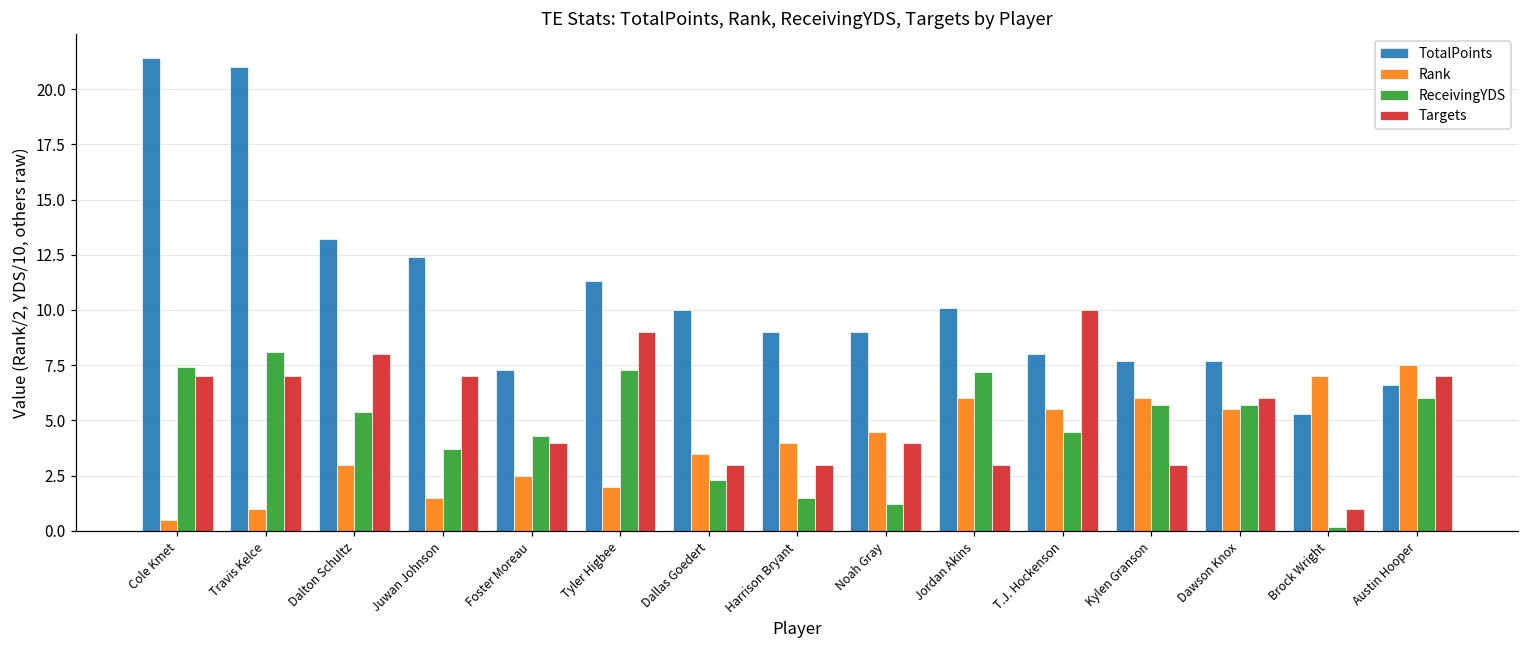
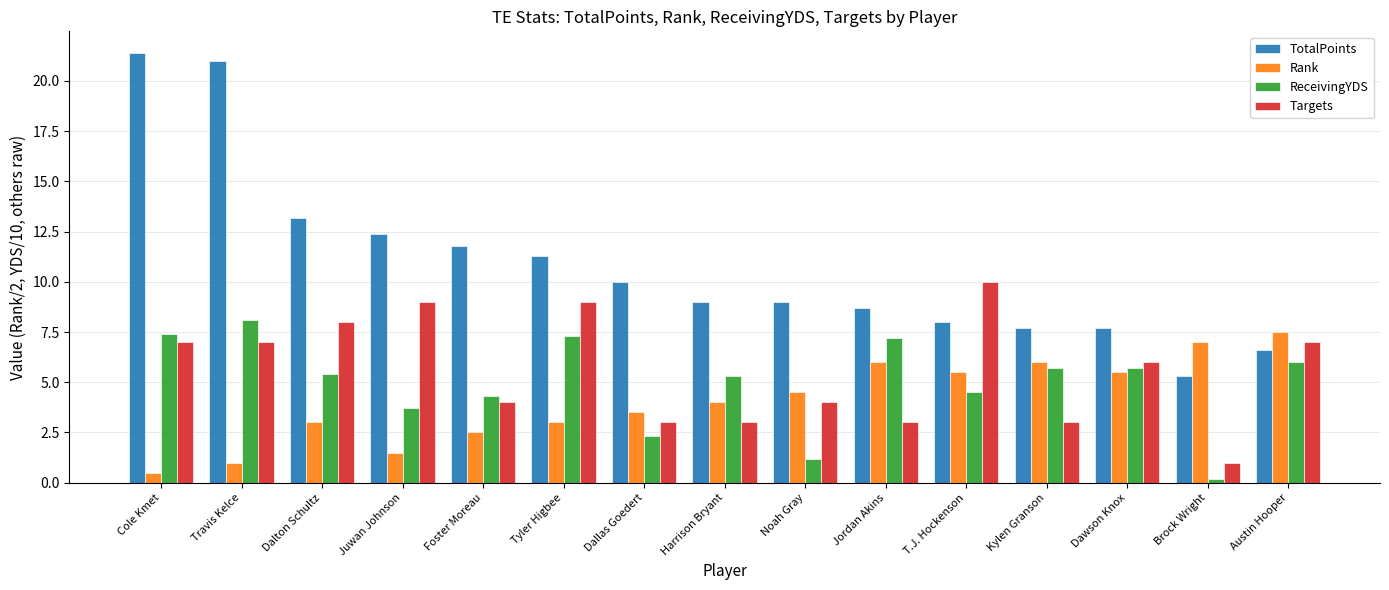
  {
    "TotalPoints": {
      "Cole Kmet": 21.4,
      "Travis Kelce": 21.0,
      "Dalton Schultz": 13.2,
      "Juwan Johnson": 12.4,
-     "Foster Moreau": 7.3,
+     "Foster Moreau": 11.8,
      "Tyler Higbee": 11.3,
      "Dallas Goedert": 10.0,
      "Harrison Bryant": 9.0,
      "Noah Gray": 9.0,
-     "Jordan Akins": 10.1,
+     "Jordan Akins": 8.7,
      "T.J. Hockenson": 8.0,
      "Kylen Granson": 7.7,
      "Dawson Knox": 7.7,
      "Brock Wright": 5.3,
      "Austin Hooper": 6.6
    },
    "Rank": {
      "Cole Kmet": 0.5,
      "Travis Kelce": 1.0,
      "Dalton Schultz": 3.0,
      "Juwan Johnson": 1.5,
      "Foster Moreau": 2.5,
-     "Tyler Higbee": 2.0,
+     "Tyler Higbee": 3.0,
      "Dallas Goedert": 3.5,
      "Harrison Bryant": 4.0,
      "Noah Gray": 4.5,
      "Jordan Akins": 6.0,
      "T.J. Hockenson": 5.5,
      "Kylen Granson": 6.0,
      "Dawson Knox": 5.5,
      "Brock Wright": 7.0,
      "Austin Hooper": 7.5
    },
    "ReceivingYDS": {
      "Cole Kmet": 7.4,
      "Travis Kelce": 8.1,
      "Dalton Schultz": 5.4,
      "Juwan Johnson": 3.7,
      "Foster Moreau": 4.3,
      "Tyler Higbee": 7.3,
      "Dallas Goedert": 2.3,
-     "Harrison Bryant": 1.5,
+     "Harrison Bryant": 5.3,
      "Noah Gray": 1.2,
      "Jordan Akins": 7.2,
      "T.J. Hockenson": 4.5,
      "Kylen Granson": 5.7,
      "Dawson Knox": 5.7,
      "Brock Wright": 0.2,
      "Austin Hooper": 6.0
    },
    "Targets": {
      "Cole Kmet": 7,
      "Travis Kelce": 7,
      "Dalton Schultz": 8,
-     "Juwan Johnson": 7,
+     "Juwan Johnson": 9,
      "Foster Moreau": 4,
      "Tyler Higbee": 9,
      "Dallas Goedert": 3,
      "Harrison Bryant": 3,
      "Noah Gray": 4,
      "Jordan Akins": 3,
      "T.J. Hockenson": 10,
      "Kylen Granson": 3,
      "Dawson Knox": 6,
      "Brock Wright": 1,
      "Austin Hooper": 7
    }
  }
